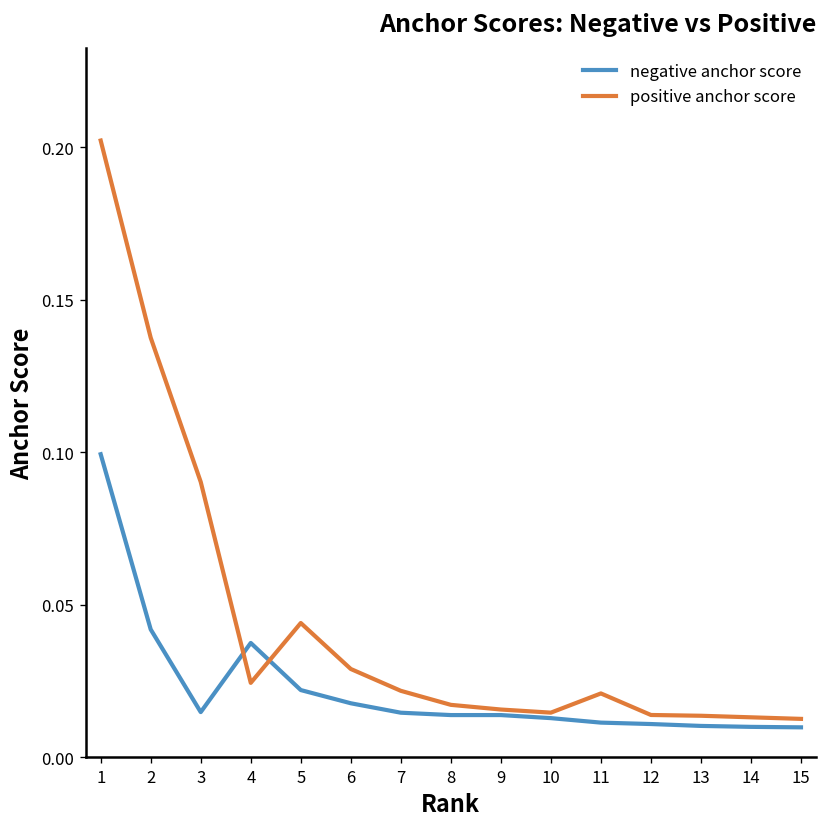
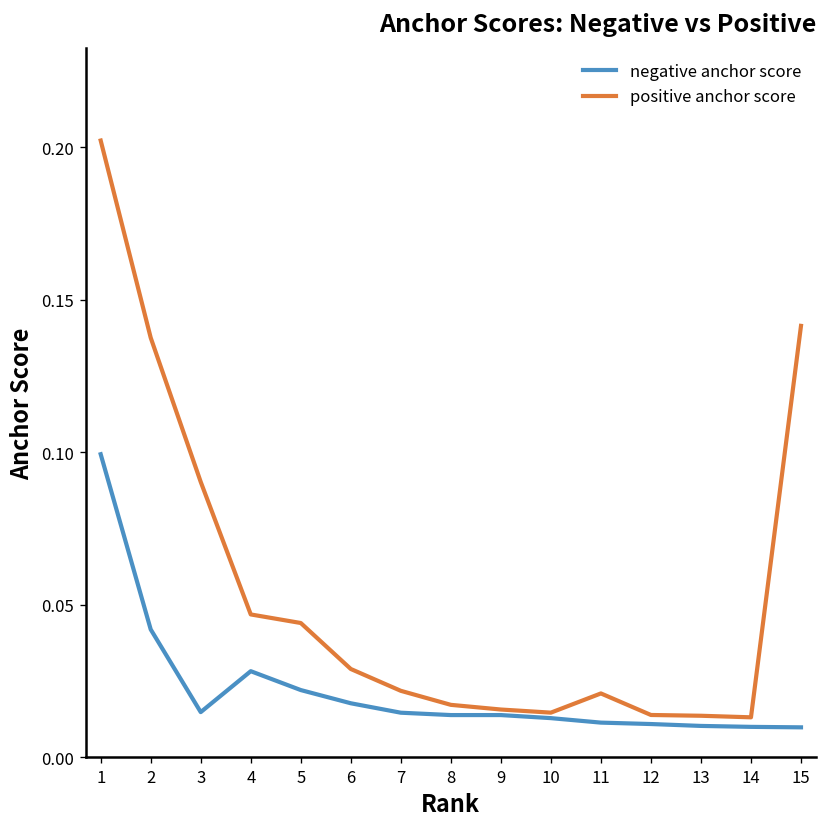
  {
    "negative anchor score": {
      "1": 0.099,
      "2": 0.042,
      "3": 0.015,
-     "4": 0.037,
+     "4": 0.028,
      "5": 0.022,
      "6": 0.018,
      "7": 0.015,
      "8": 0.014,
      "9": 0.014,
      "10": 0.013,
      "11": 0.011,
      "12": 0.011,
      "13": 0.010,
      "14": 0.010,
      "15": 0.010
    },
    "positive anchor score": {
      "1": 0.202,
      "2": 0.138,
      "3": 0.090,
-     "4": 0.024,
+     "4": 0.047,
      "5": 0.044,
      "6": 0.029,
      "7": 0.022,
      "8": 0.017,
      "9": 0.016,
      "10": 0.015,
      "11": 0.021,
      "12": 0.014,
      "13": 0.014,
      "14": 0.013,
-     "15": 0.013
+     "15": 0.141
    }
  }
